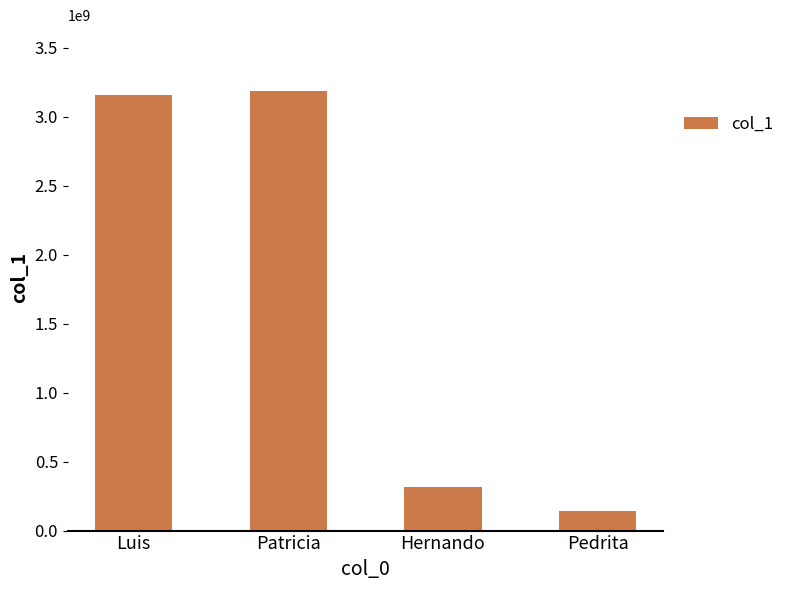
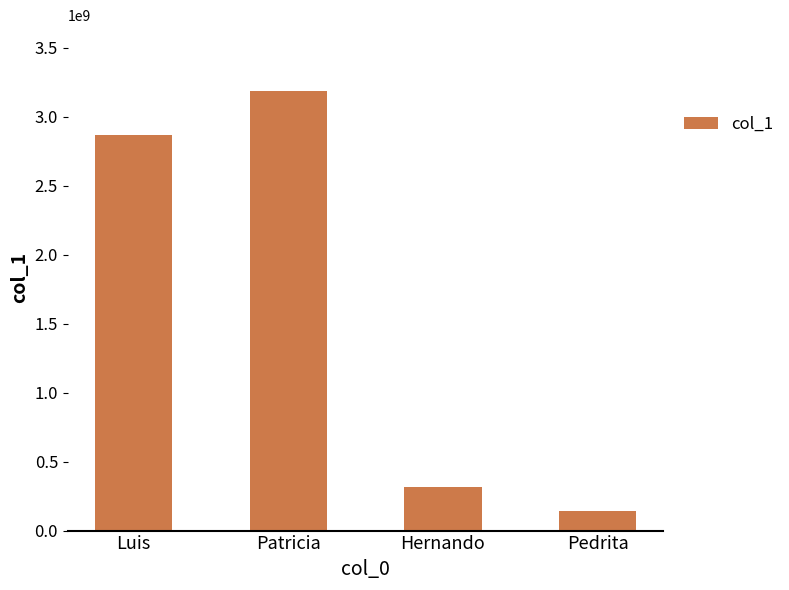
  {
-   "Luis": 3150000000,
+   "Luis": 2860000000,
    "Patricia": 3180000000,
    "Hernando": 320000000,
    "Pedrita": 140000000
  }
